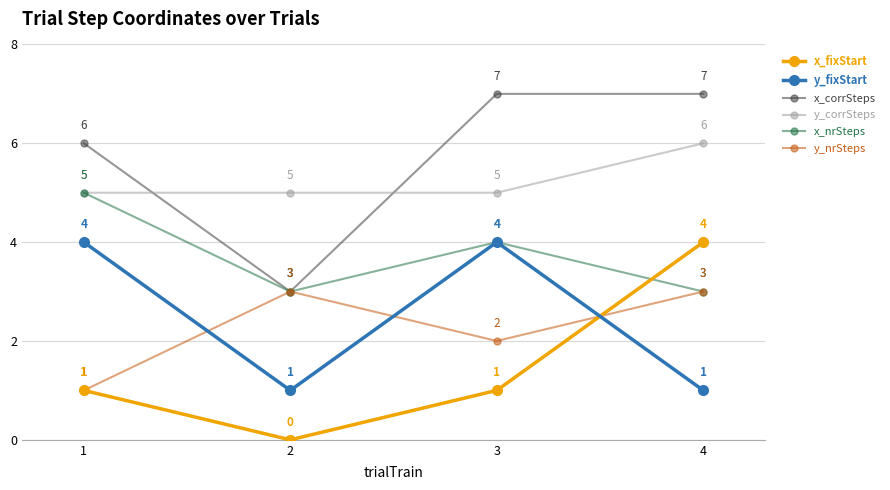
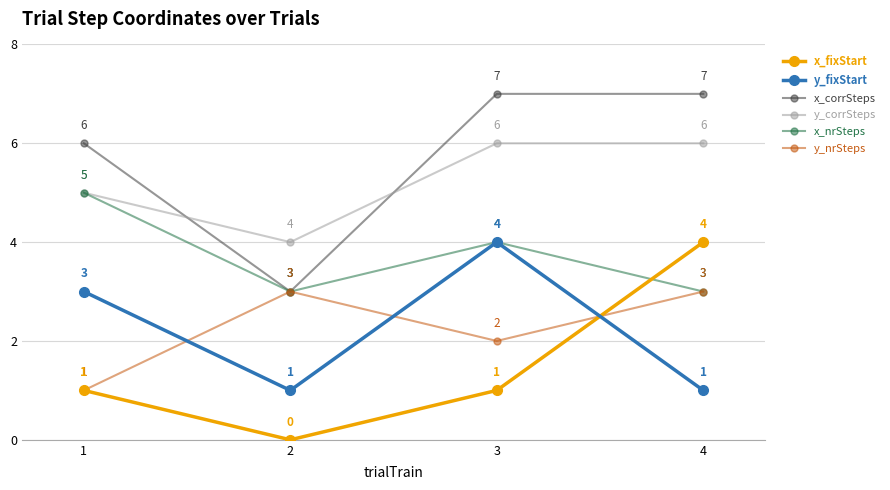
  {
    "x_fixStart": {
      "2": 0,
      "3": 1,
      "4": 4
    },
    "y_fixStart": {
-     "1": 4,
+     "1": 3,
      "2": 1,
      "4": 1
    },
    "y_corrSteps": {
-     "2": 5,
-     "3": 5,
+     "2": 4,
+     "3": 6,
      "4": 6
    },
    "y_nrSteps": {
      "3": 2
    }
  }
